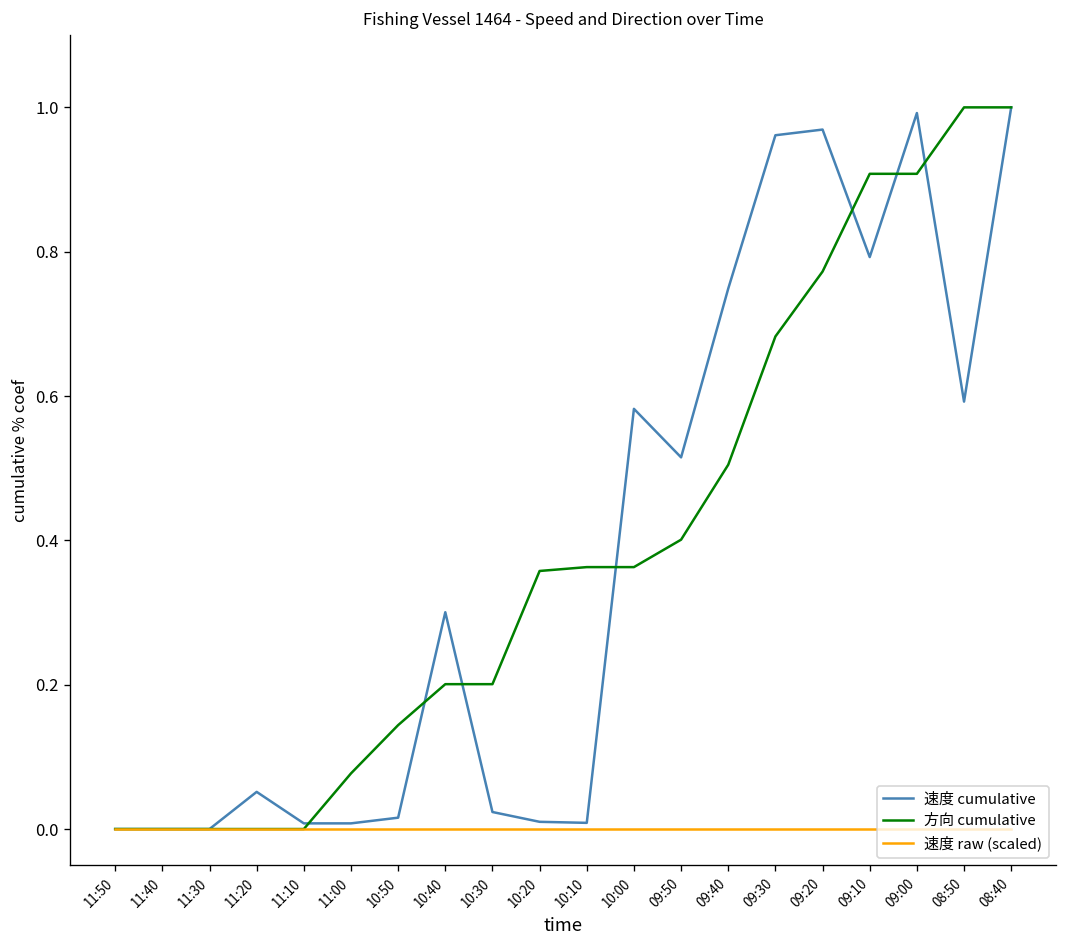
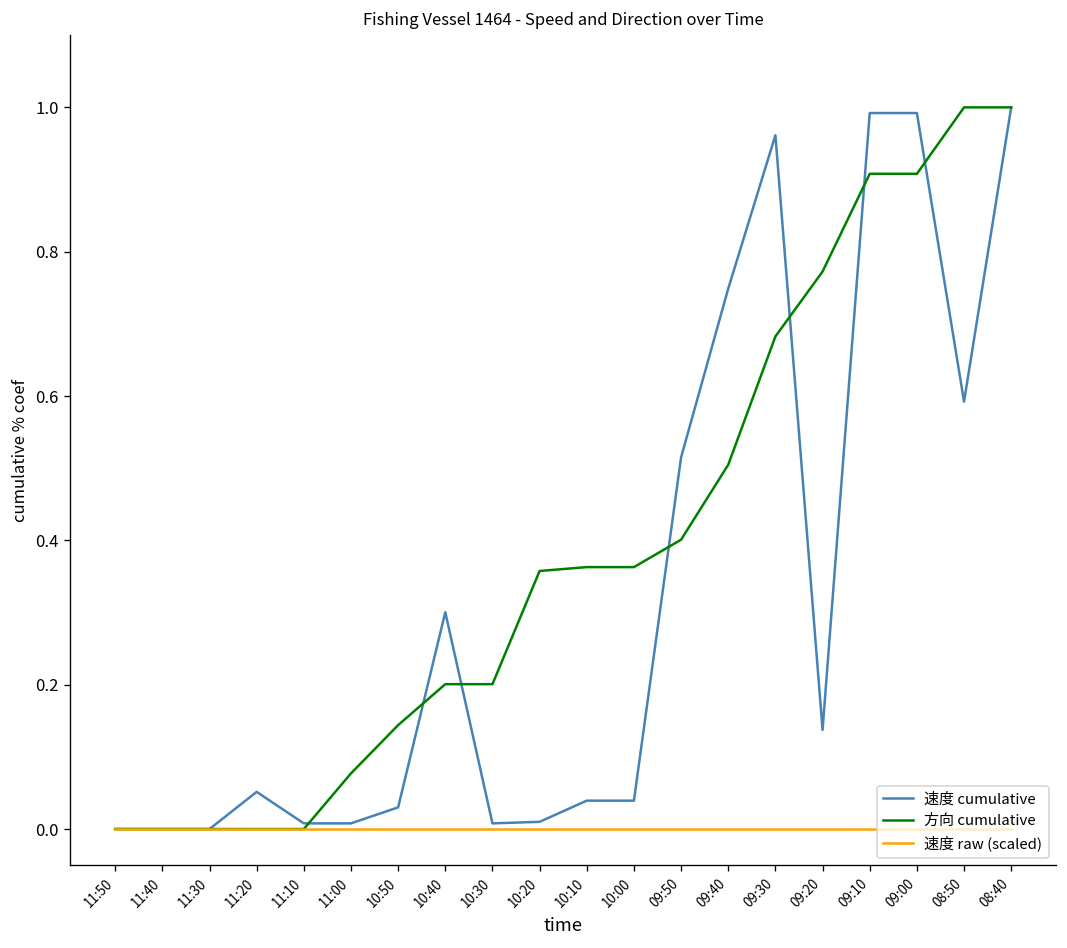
  {
    "速度 cumulative": {
      "11:20": 0.05,
      "11:10": 0.01,
      "11:00": 0.01,
-     "10:50": 0.02,
+     "10:50": 0.03,
      "10:40": 0.30,
-     "10:30": 0.02,
+     "10:30": 0.01,
      "10:20": 0.01,
-     "10:10": 0.01,
-     "10:00": 0.58,
+     "10:10": 0.04,
+     "10:00": 0.04,
      "09:50": 0.52,
      "09:40": 0.75,
      "09:30": 0.96,
-     "09:20": 0.97,
-     "09:10": 0.79,
+     "09:20": 0.14,
+     "09:10": 0.99,
      "09:00": 0.99,
      "08:50": 0.59
    },
    "方向 cumulative": {
      "11:00": 0.08,
      "10:50": 0.14,
      "10:40": 0.20,
      "10:30": 0.20,
      "10:20": 0.36,
      "10:10": 0.36,
      "10:00": 0.36,
      "09:50": 0.40,
      "09:40": 0.50,
      "09:30": 0.68,
      "09:20": 0.77,
      "09:10": 0.91,
      "09:00": 0.91,
      "08:50": 1.00
    },
    "速度 raw (scaled)": {
      "11:00": 0.00,
      "10:50": 0.00,
      "10:40": 0.00,
      "10:30": 0.00,
      "10:20": 0.00,
      "10:10": 0.00,
      "10:00": 0.00,
      "09:50": 0.00,
      "09:40": 0.00,
      "09:30": 0.00,
      "09:20": 0.00,
      "09:10": 0.00
    }
  }
